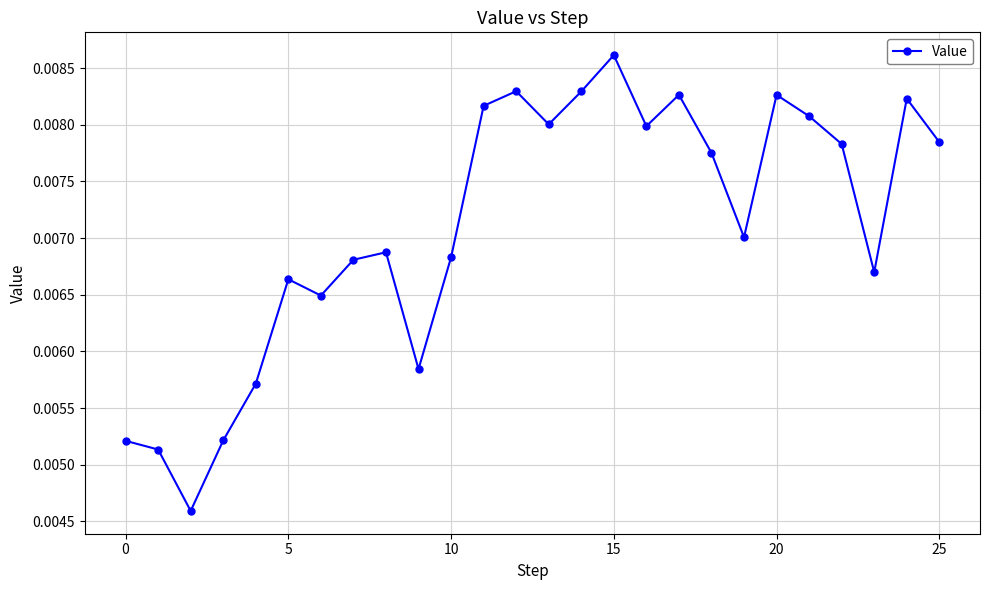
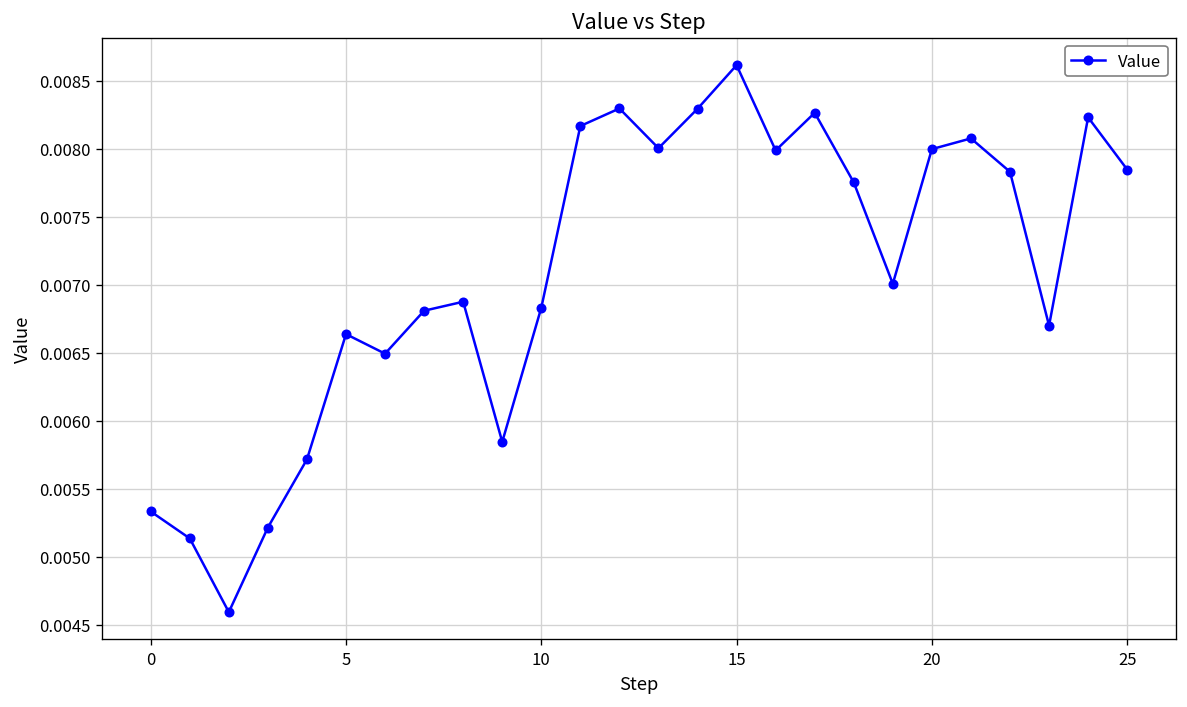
  {
-   "0": 0.00521,
+   "0": 0.00533,
    "5": 0.00664,
    "10": 0.00683,
    "15": 0.00861,
-   "20": 0.00826,
+   "20": 0.00800,
    "25": 0.00785
  }
